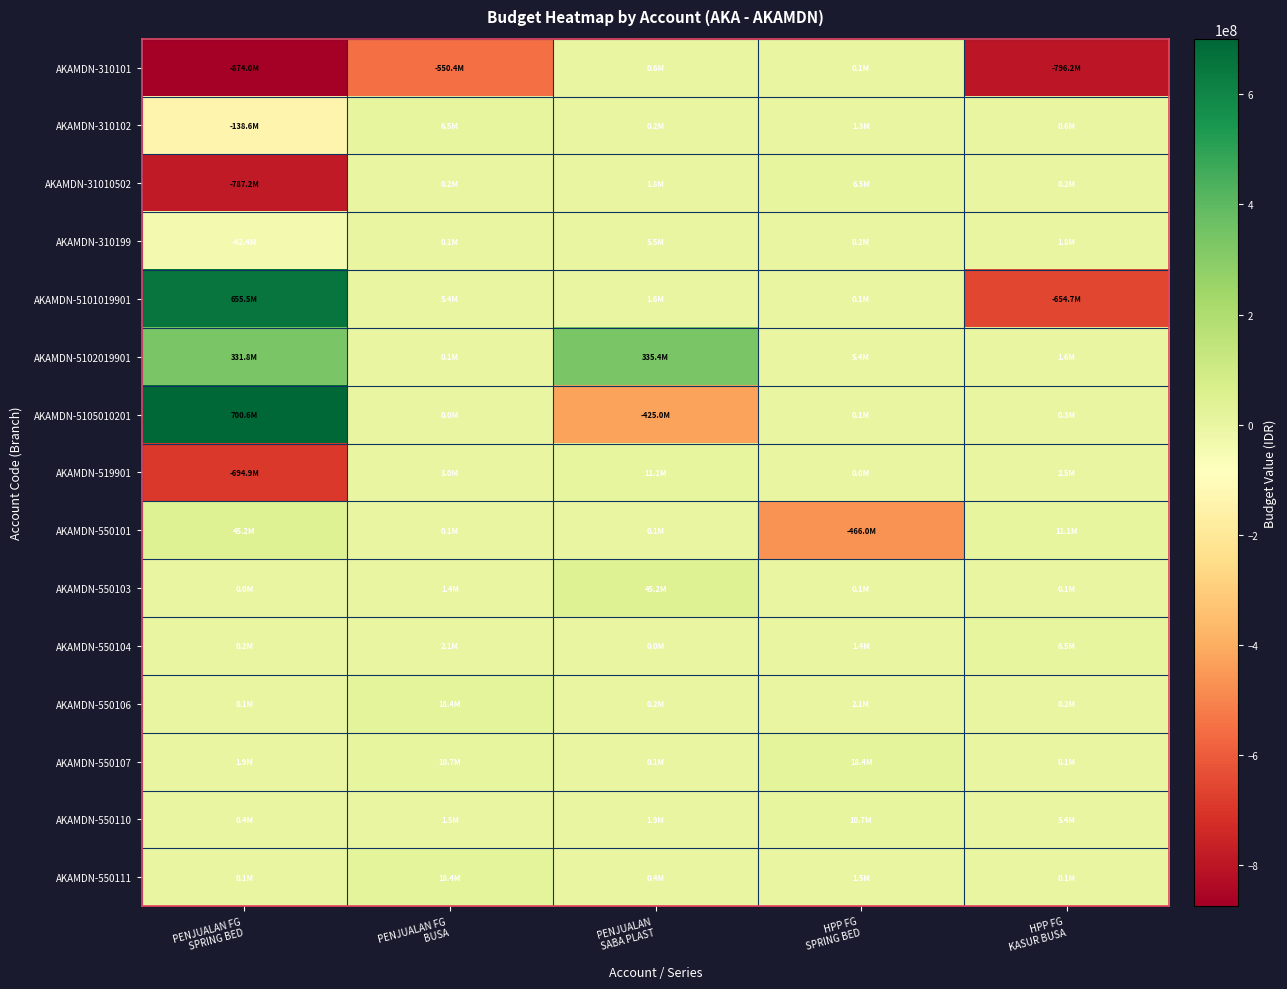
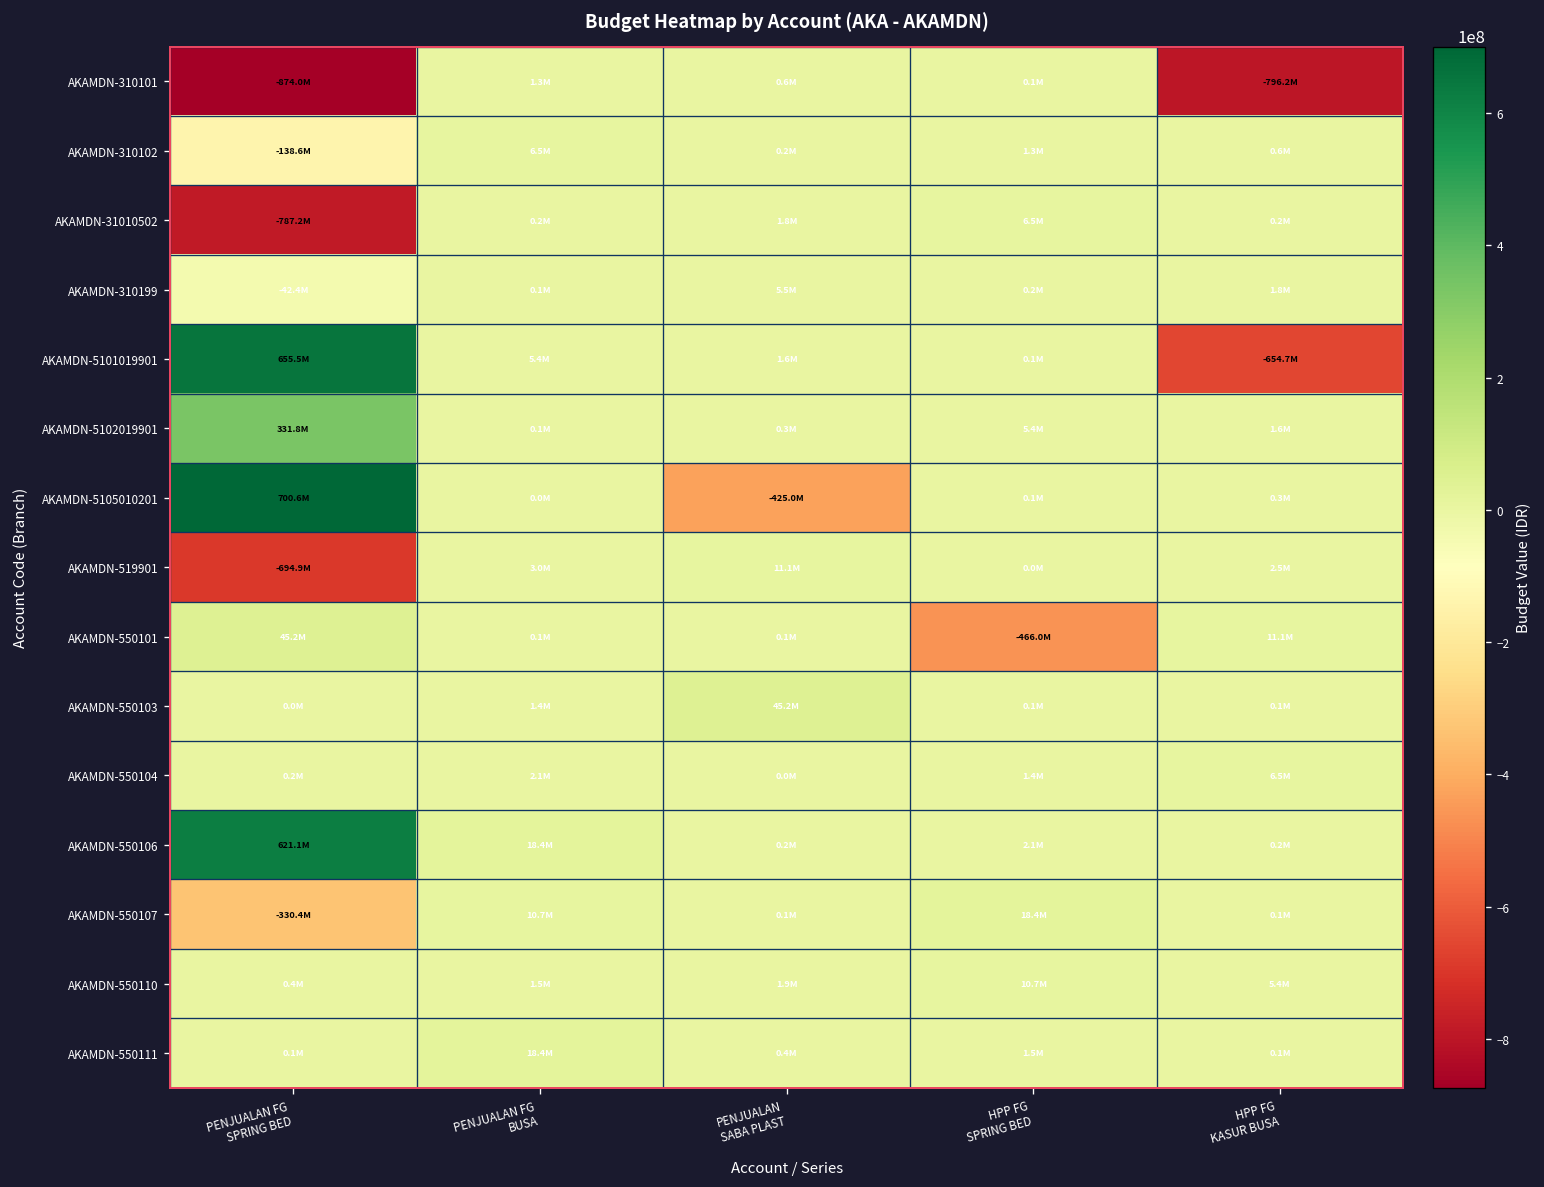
  {
    "AKAMDN-310101": {
      "PENJUALAN FG SPRING BED": "-874.0M",
-     "PENJUALAN FG BUSA": "-550.4M",
+     "PENJUALAN FG BUSA": "1.3M",
      "PENJUALAN SABA PLAST": "0.6M",
      "HPP FG SPRING BED": "0.1M",
      "HPP FG KASUR BUSA": "-796.2M"
    },
    "AKAMDN-310102": {
      "PENJUALAN FG SPRING BED": "-138.6M",
      "PENJUALAN FG BUSA": "6.5M",
      "PENJUALAN SABA PLAST": "0.2M",
      "HPP FG SPRING BED": "1.3M",
      "HPP FG KASUR BUSA": "0.6M"
    },
    "AKAMDN-31010502": {
      "PENJUALAN FG SPRING BED": "-787.2M",
      "PENJUALAN FG BUSA": "0.2M",
      "PENJUALAN SABA PLAST": "1.8M",
      "HPP FG SPRING BED": "6.5M",
      "HPP FG KASUR BUSA": "0.2M"
    },
    "AKAMDN-310199": {
      "PENJUALAN FG SPRING BED": "-42.4M",
      "PENJUALAN FG BUSA": "0.1M",
      "PENJUALAN SABA PLAST": "5.5M",
      "HPP FG SPRING BED": "0.2M",
      "HPP FG KASUR BUSA": "1.8M"
    },
    "AKAMDN-5101019901": {
      "PENJUALAN FG SPRING BED": "655.5M",
      "PENJUALAN FG BUSA": "5.4M",
      "PENJUALAN SABA PLAST": "1.6M",
      "HPP FG SPRING BED": "0.1M",
      "HPP FG KASUR BUSA": "-654.7M"
    },
    "AKAMDN-5102019901": {
      "PENJUALAN FG SPRING BED": "331.8M",
      "PENJUALAN FG BUSA": "0.1M",
-     "PENJUALAN SABA PLAST": "335.4M",
+     "PENJUALAN SABA PLAST": "0.3M",
      "HPP FG SPRING BED": "5.4M",
      "HPP FG KASUR BUSA": "1.6M"
    },
    "AKAMDN-5105010201": {
      "PENJUALAN FG SPRING BED": "700.6M",
      "PENJUALAN FG BUSA": "0.0M",
      "PENJUALAN SABA PLAST": "-425.0M",
      "HPP FG SPRING BED": "0.1M",
      "HPP FG KASUR BUSA": "0.3M"
    },
    "AKAMDN-519901": {
      "PENJUALAN FG SPRING BED": "-694.9M",
      "PENJUALAN FG BUSA": "3.0M",
      "PENJUALAN SABA PLAST": "11.1M",
      "HPP FG SPRING BED": "0.0M",
      "HPP FG KASUR BUSA": "2.5M"
    },
    "AKAMDN-550101": {
      "PENJUALAN FG SPRING BED": "45.2M",
      "PENJUALAN FG BUSA": "0.1M",
      "PENJUALAN SABA PLAST": "0.1M",
      "HPP FG SPRING BED": "-466.0M",
      "HPP FG KASUR BUSA": "11.1M"
    },
    "AKAMDN-550103": {
      "PENJUALAN FG SPRING BED": "0.0M",
      "PENJUALAN FG BUSA": "1.4M",
      "PENJUALAN SABA PLAST": "45.2M",
      "HPP FG SPRING BED": "0.1M",
      "HPP FG KASUR BUSA": "0.1M"
    },
    "AKAMDN-550104": {
      "PENJUALAN FG SPRING BED": "0.2M",
      "PENJUALAN FG BUSA": "2.1M",
      "PENJUALAN SABA PLAST": "0.0M",
      "HPP FG SPRING BED": "1.4M",
      "HPP FG KASUR BUSA": "6.5M"
    },
    "AKAMDN-550106": {
-     "PENJUALAN FG SPRING BED": "0.1M",
+     "PENJUALAN FG SPRING BED": "621.1M",
      "PENJUALAN FG BUSA": "18.4M",
      "PENJUALAN SABA PLAST": "0.2M",
      "HPP FG SPRING BED": "2.1M",
      "HPP FG KASUR BUSA": "0.2M"
    },
    "AKAMDN-550107": {
-     "PENJUALAN FG SPRING BED": "1.9M",
+     "PENJUALAN FG SPRING BED": "-330.4M",
      "PENJUALAN FG BUSA": "10.7M",
      "PENJUALAN SABA PLAST": "0.1M",
      "HPP FG SPRING BED": "18.4M",
      "HPP FG KASUR BUSA": "0.1M"
    },
    "AKAMDN-550110": {
      "PENJUALAN FG SPRING BED": "0.4M",
      "PENJUALAN FG BUSA": "1.5M",
      "PENJUALAN SABA PLAST": "1.9M",
      "HPP FG SPRING BED": "10.7M",
      "HPP FG KASUR BUSA": "5.4M"
    },
    "AKAMDN-550111": {
      "PENJUALAN FG SPRING BED": "0.1M",
      "PENJUALAN FG BUSA": "18.4M",
      "PENJUALAN SABA PLAST": "0.4M",
      "HPP FG SPRING BED": "1.5M",
      "HPP FG KASUR BUSA": "0.1M"
    }
  }
